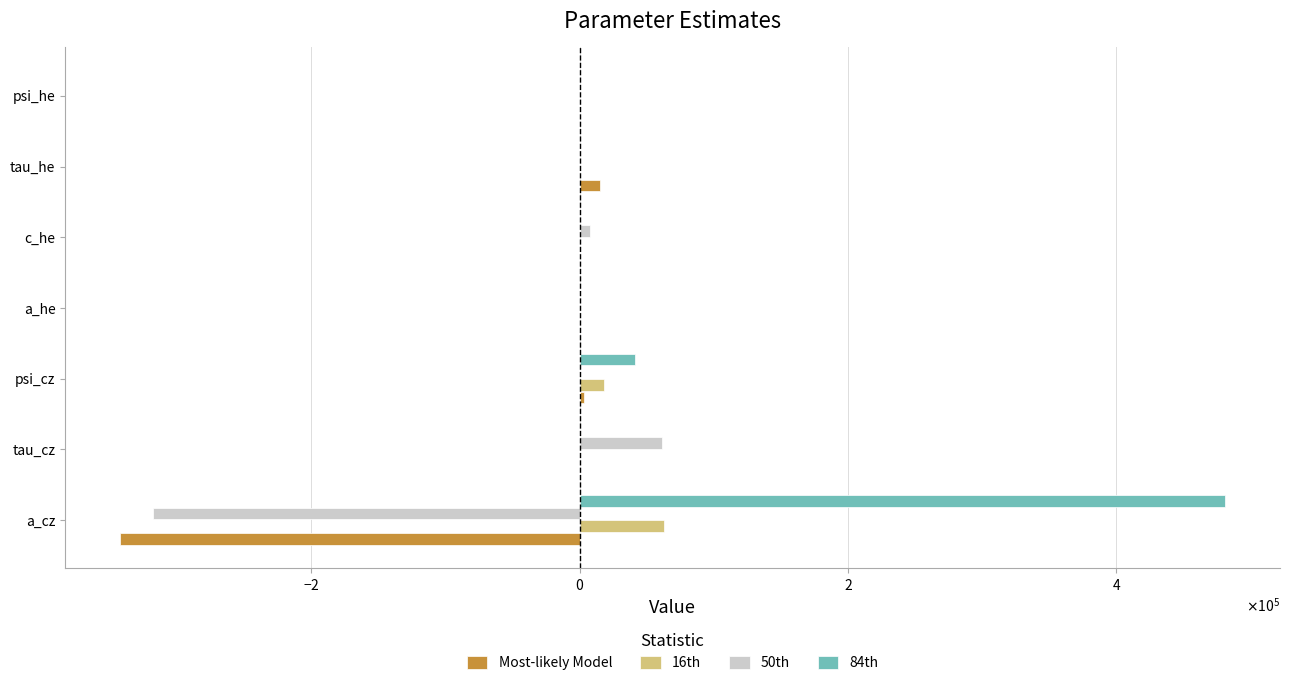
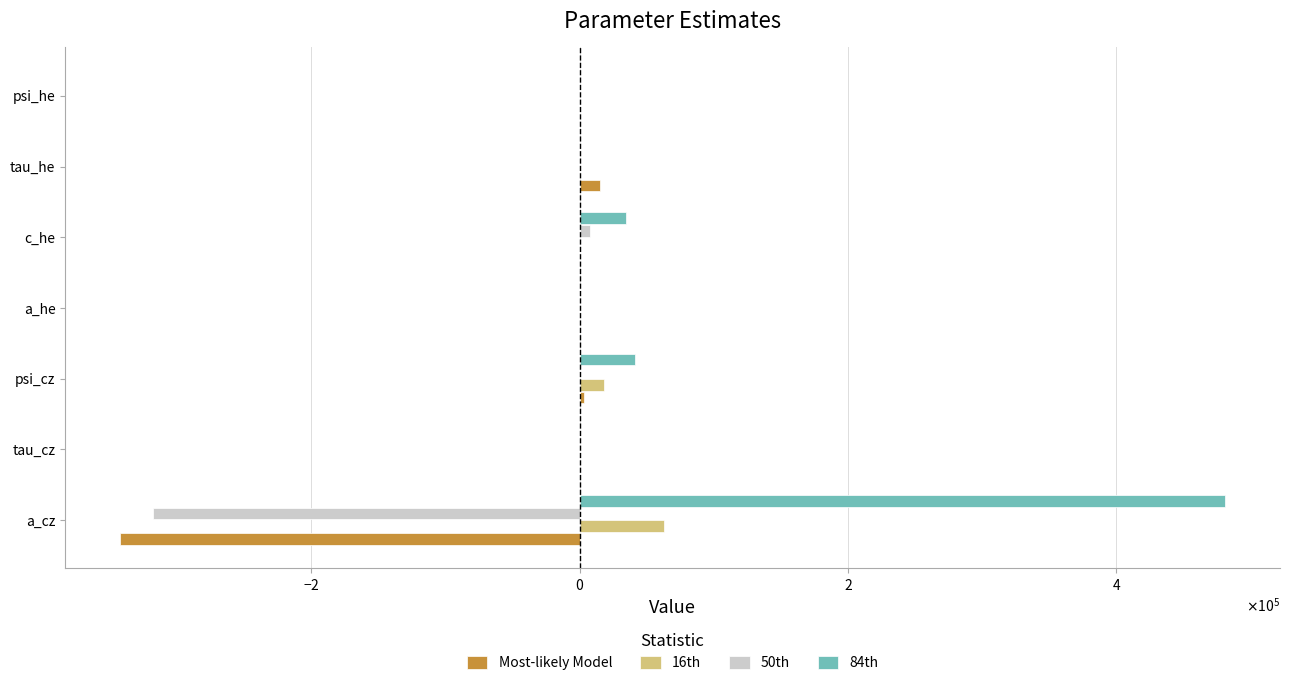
  {
    "Most-likely Model": {
      "tau_he": 15000,
      "psi_cz": 3000,
      "a_cz": -342000
    },
    "16th": {
      "psi_cz": 18000,
      "a_cz": 63000
    },
    "50th": {
      "c_he": 7000,
-     "tau_cz": 61000,
+     "tau_cz": 0,
      "a_cz": -318000
    },
    "84th": {
-     "c_he": 0,
+     "c_he": 35000,
      "psi_cz": 41000,
      "a_cz": 481000
    }
  }
